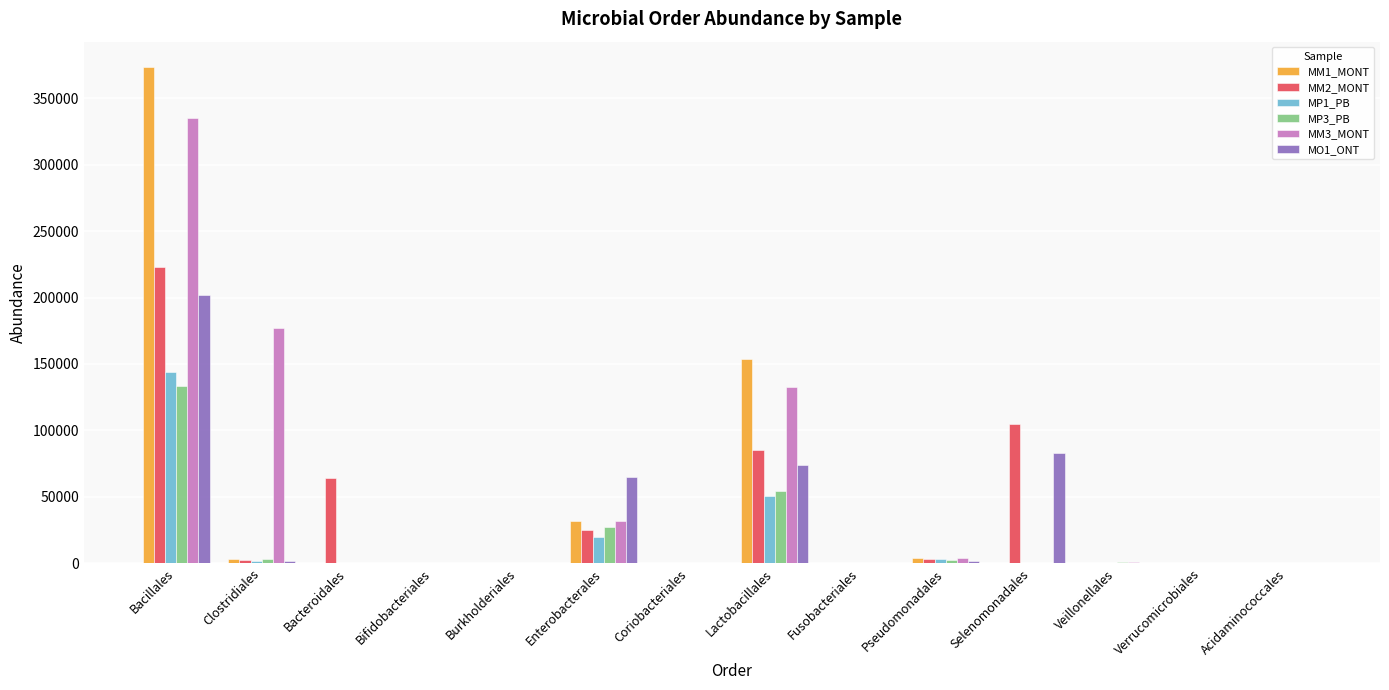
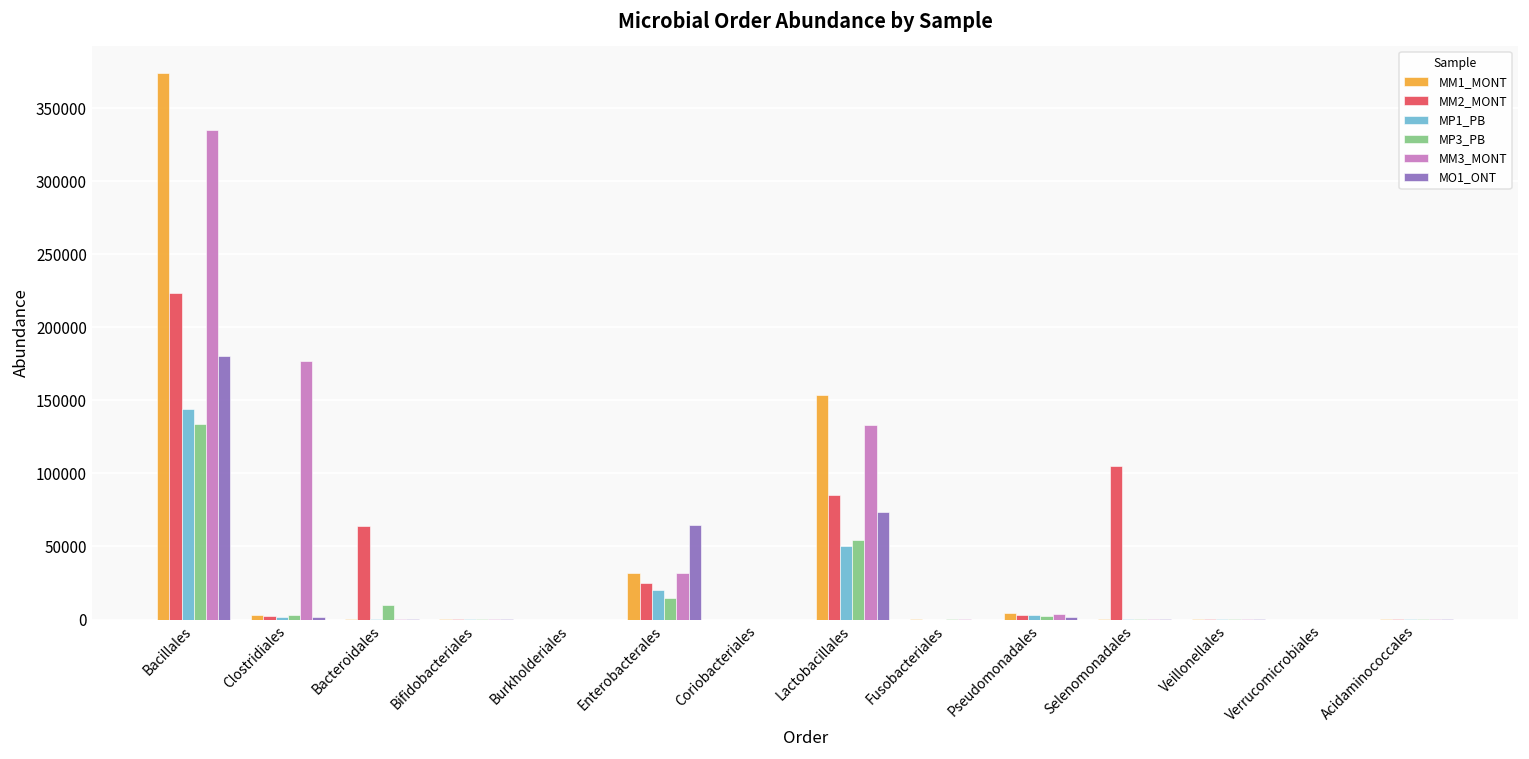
  {
    "MM1_MONT": {
      "Bacillales": 374000,
      "Clostridiales": 3000,
      "Burkholderiales": 0,
      "Enterobacterales": 32000,
      "Lactobacillales": 153000,
      "Pseudomonadales": 4000,
      "Verrucomicrobiales": 0
    },
    "MM2_MONT": {
      "Bacillales": 223000,
      "Clostridiales": 2000,
      "Bacteroidales": 64000,
      "Burkholderiales": 0,
      "Enterobacterales": 25000,
      "Lactobacillales": 85000,
      "Pseudomonadales": 3000,
      "Selenomonadales": 105000,
      "Verrucomicrobiales": 0
    },
    "MP1_PB": {
      "Bacillales": 144000,
      "Burkholderiales": 0,
      "Enterobacterales": 20000,
      "Coriobacteriales": 0,
      "Lactobacillales": 50000,
      "Pseudomonadales": 3000
    },
    "MP3_PB": {
      "Bacillales": 134000,
      "Clostridiales": 3000,
-     "Bacteroidales": 0,
-     "Enterobacterales": 27000,
+     "Bacteroidales": 10000,
+     "Enterobacterales": 15000,
      "Lactobacillales": 55000,
      "Pseudomonadales": 2000
    },
    "MM3_MONT": {
      "Bacillales": 335000,
      "Clostridiales": 177000,
      "Burkholderiales": 0,
      "Enterobacterales": 32000,
      "Coriobacteriales": 0,
      "Lactobacillales": 133000,
      "Pseudomonadales": 4000,
      "Verrucomicrobiales": 0
    },
    "MO1_ONT": {
-     "Bacillales": 202000,
+     "Bacillales": 180000,
      "Clostridiales": 2000,
      "Burkholderiales": 0,
      "Enterobacterales": 65000,
      "Coriobacteriales": 0,
      "Lactobacillales": 74000,
-     "Selenomonadales": 83000,
+     "Selenomonadales": 0,
      "Verrucomicrobiales": 0
    }
  }
